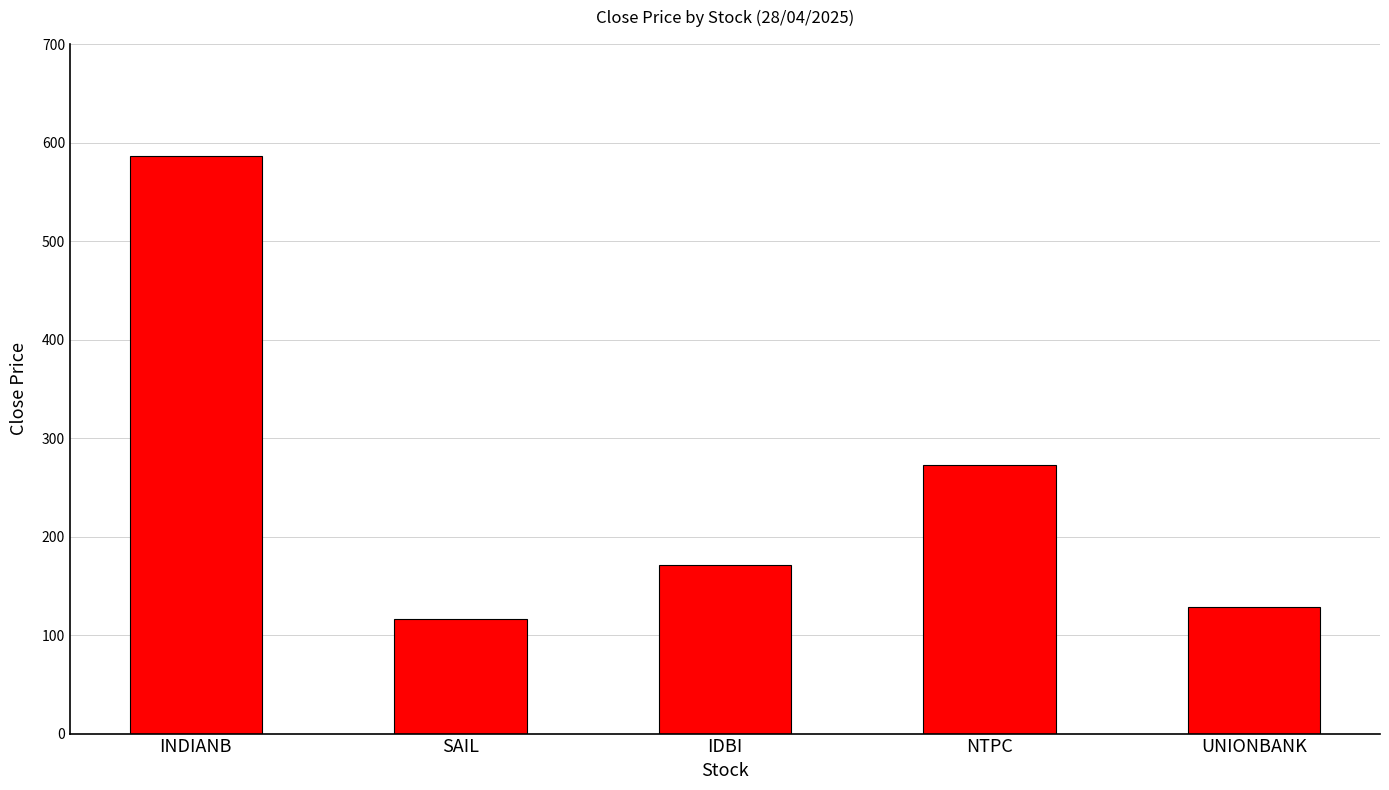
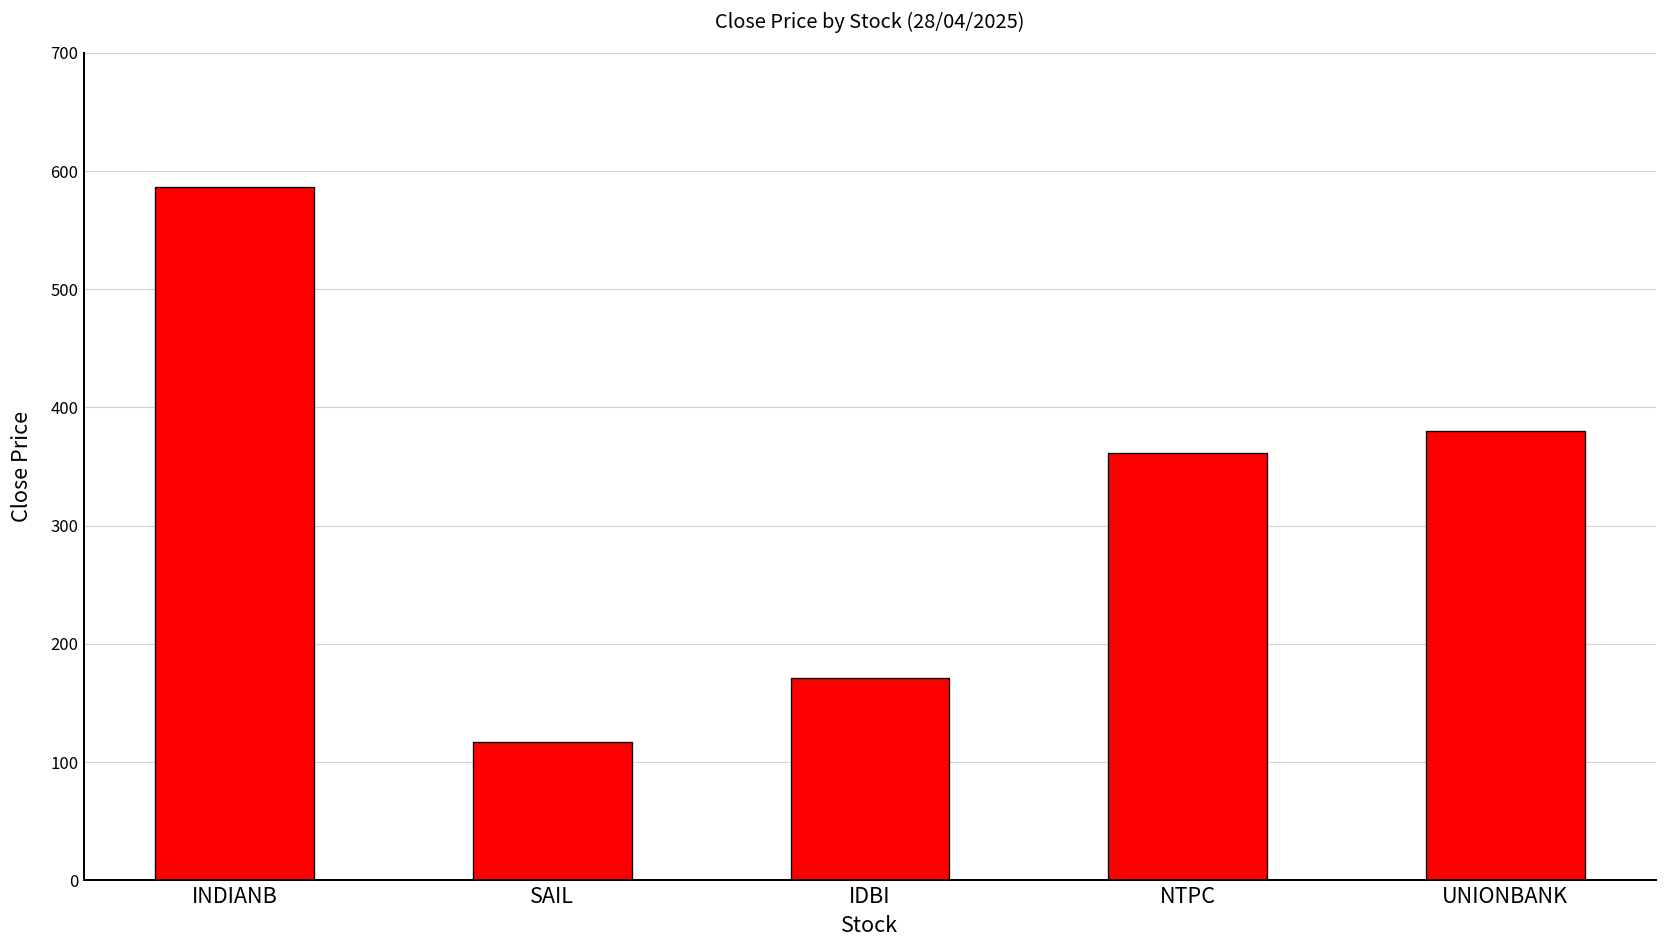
  {
    "INDIANB": 590,
    "SAIL": 120,
    "IDBI": 170,
-   "NTPC": 270,
-   "UNIONBANK": 130
+   "NTPC": 360,
+   "UNIONBANK": 380
  }
